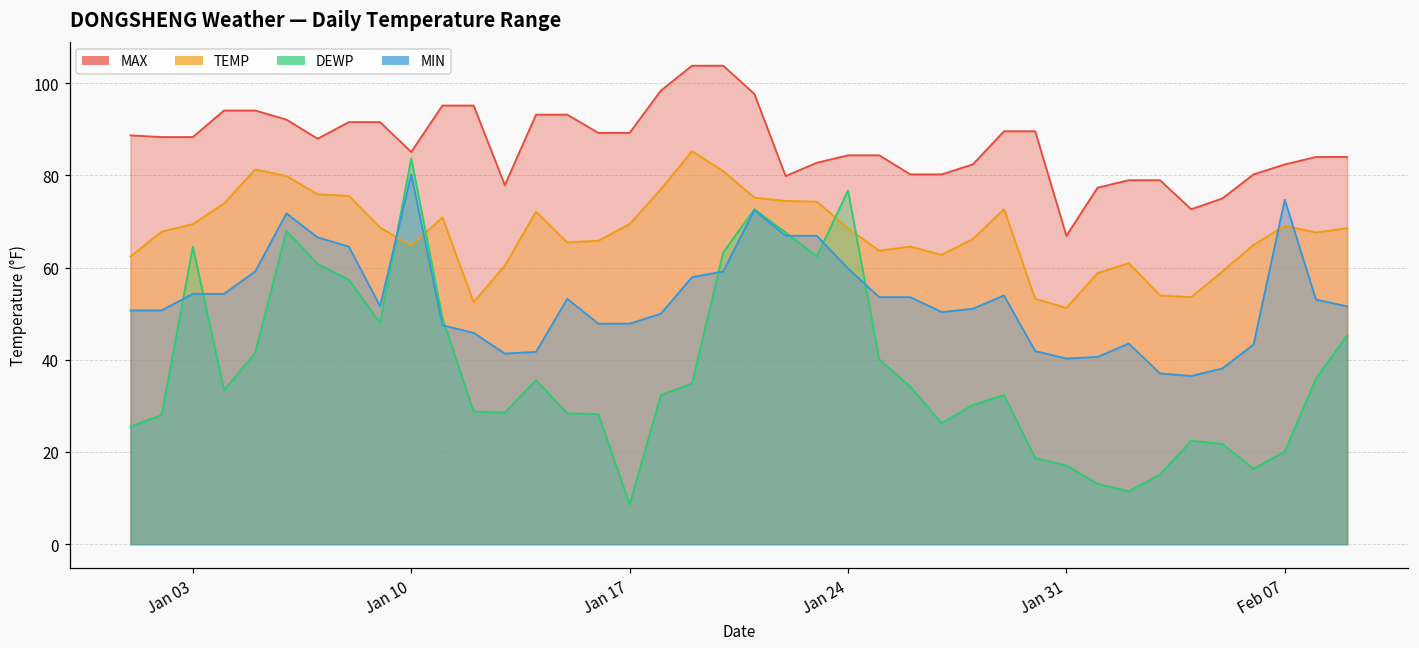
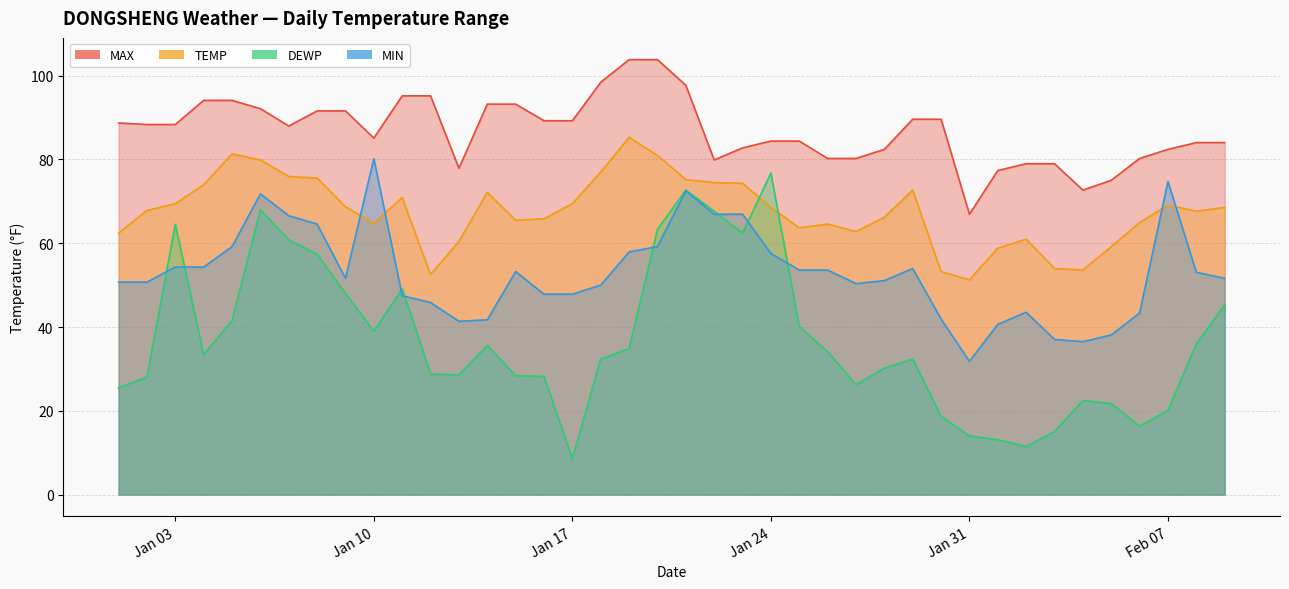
  {
    "DEWP": {
      "Jan 03": 65,
-     "Jan 10": 84,
+     "Jan 10": 39,
      "Jan 17": 9,
      "Jan 24": 77,
-     "Jan 31": 17,
+     "Jan 31": 14,
      "Feb 07": 20
    },
    "MIN": {
      "Jan 03": 54,
      "Jan 10": 80,
      "Jan 17": 48,
-     "Jan 24": 60,
-     "Jan 31": 40,
+     "Jan 24": 58,
+     "Jan 31": 32,
      "Feb 07": 75
    }
  }
